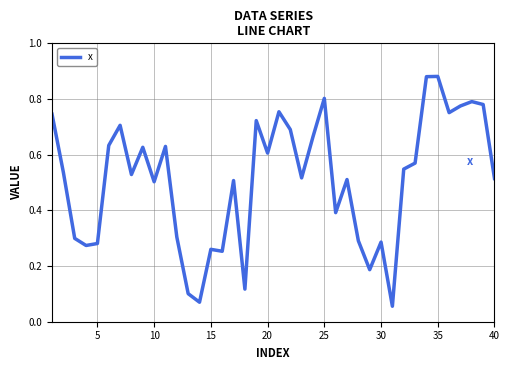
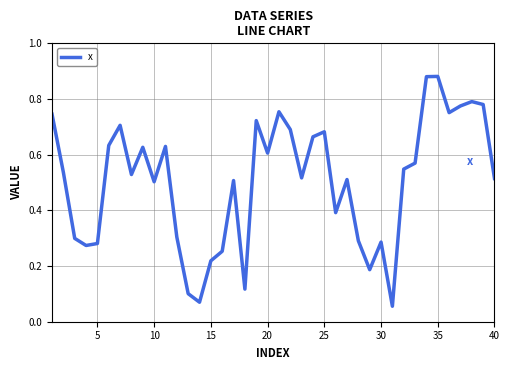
  {
    "5": 0.28,
    "10": 0.50,
-   "15": 0.26,
+   "15": 0.22,
    "20": 0.61,
-   "25": 0.80,
+   "25": 0.68,
    "30": 0.29,
    "35": 0.88,
    "40": 0.51
  }
